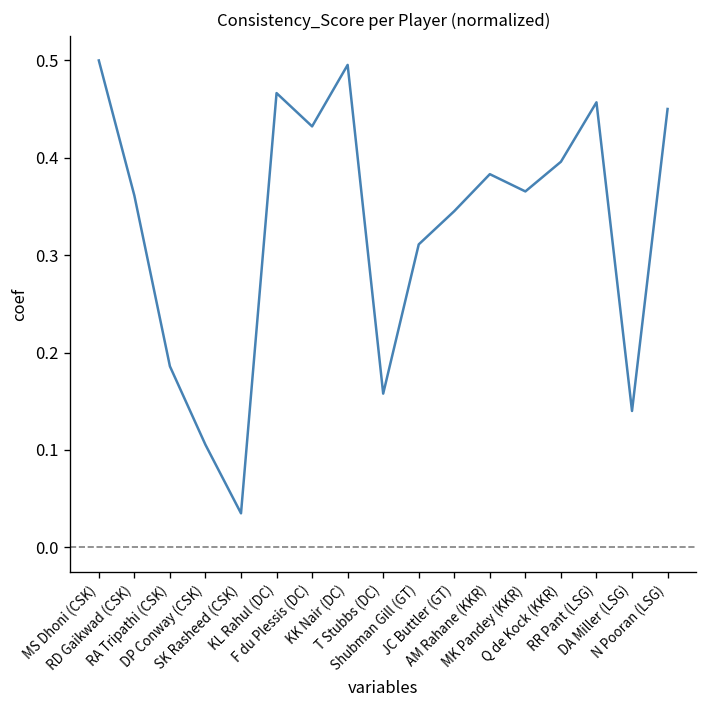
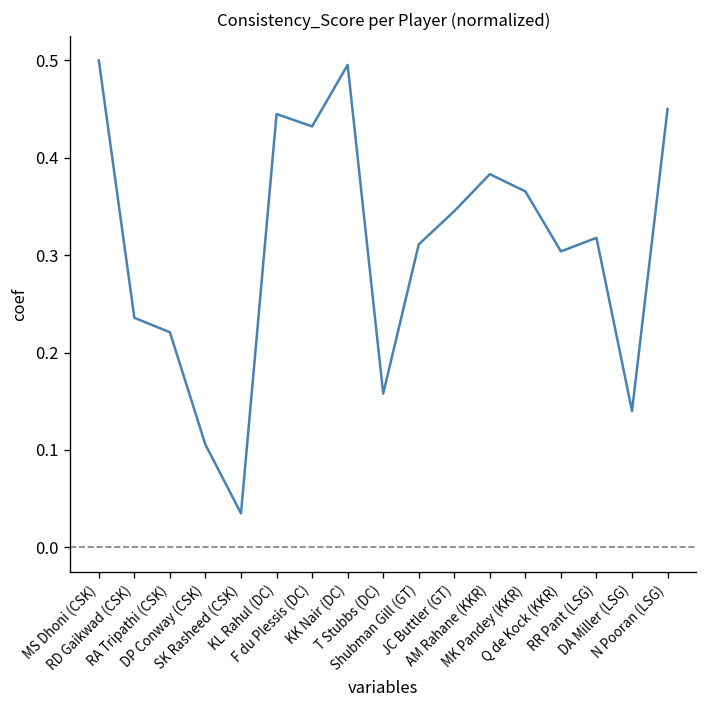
  {
    "MS Dhoni (CSK)": 0.50,
-   "RD Gaikwad (CSK)": 0.36,
-   "RA Tripathi (CSK)": 0.19,
+   "RD Gaikwad (CSK)": 0.24,
+   "RA Tripathi (CSK)": 0.22,
    "DP Conway (CSK)": 0.11,
    "SK Rasheed (CSK)": 0.03,
-   "KL Rahul (DC)": 0.47,
+   "KL Rahul (DC)": 0.44,
    "F du Plessis (DC)": 0.43,
    "KK Nair (DC)": 0.50,
    "T Stubbs (DC)": 0.16,
    "Shubman Gill (GT)": 0.31,
    "JC Buttler (GT)": 0.35,
    "AM Rahane (KKR)": 0.38,
    "MK Pandey (KKR)": 0.37,
-   "Q de Kock (KKR)": 0.40,
-   "RR Pant (LSG)": 0.46,
+   "Q de Kock (KKR)": 0.30,
+   "RR Pant (LSG)": 0.32,
    "DA Miller (LSG)": 0.14,
    "N Pooran (LSG)": 0.45
  }
